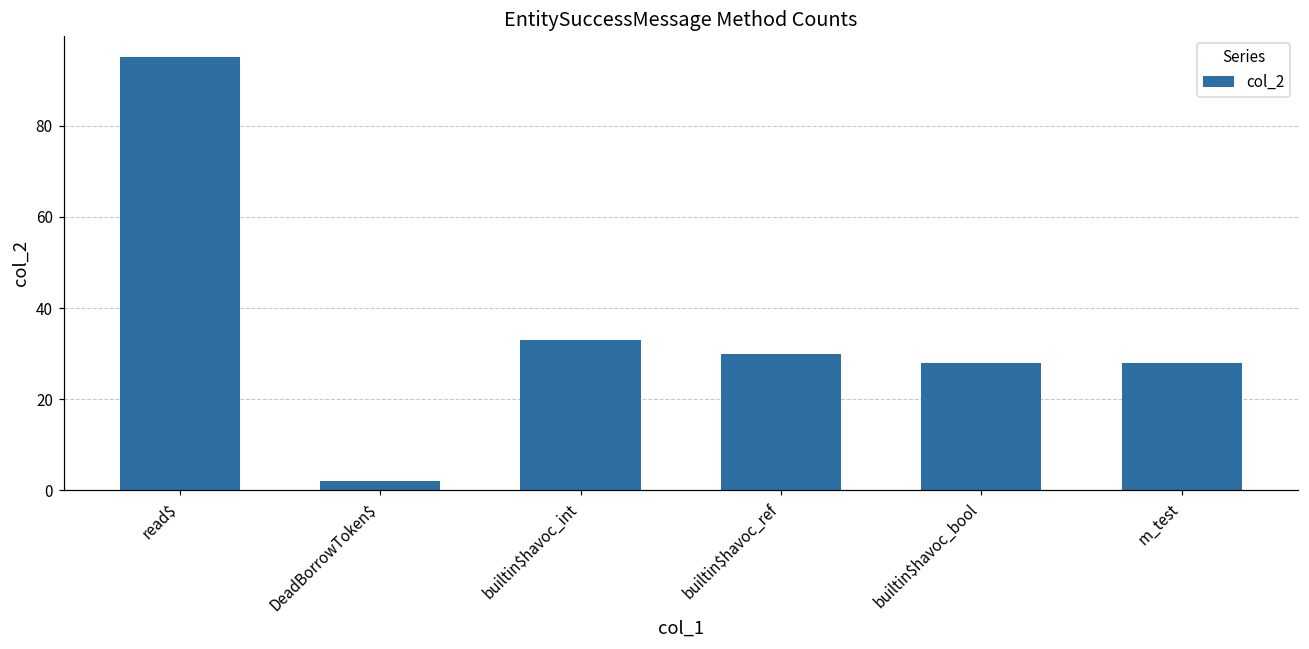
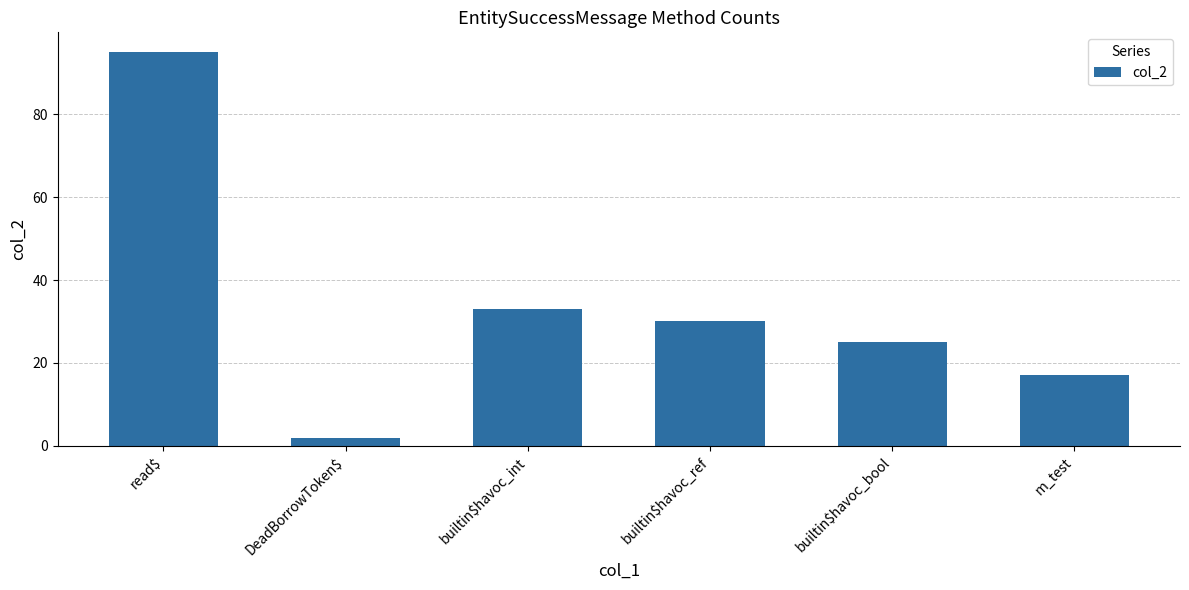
  {
    "read$": 95,
    "DeadBorrowToken$": 2,
    "builtin$havoc_int": 33,
    "builtin$havoc_ref": 30,
-   "builtin$havoc_bool": 28,
-   "m_test": 28
+   "builtin$havoc_bool": 25,
+   "m_test": 17
  }
